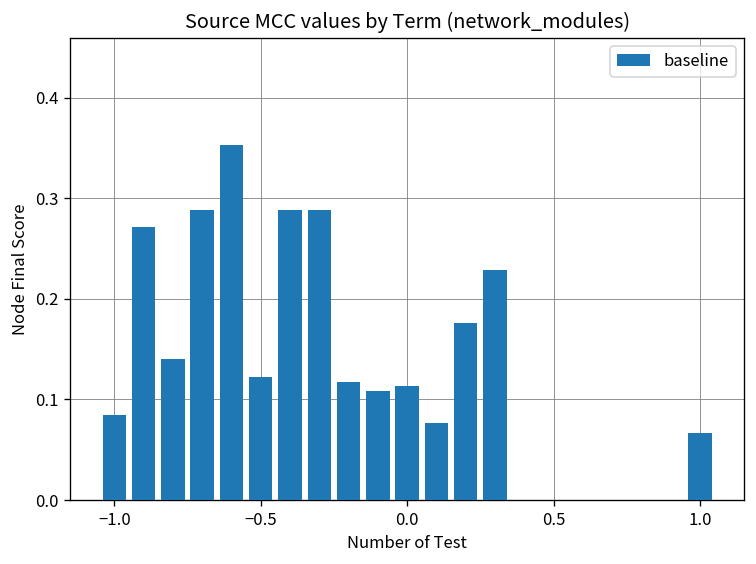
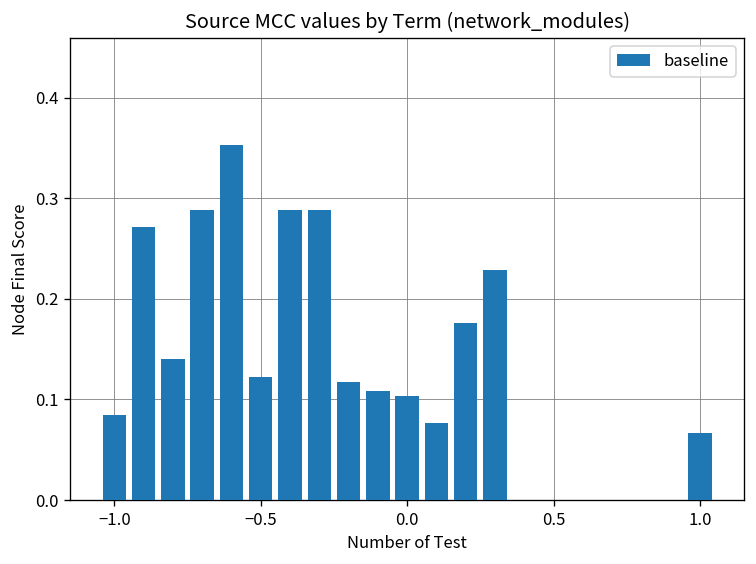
  {
    "−1.0": 0.08,
    "−0.5": 0.12,
-   "0.0": 0.11,
+   "0.0": 0.10,
    "1.0": 0.07
  }
